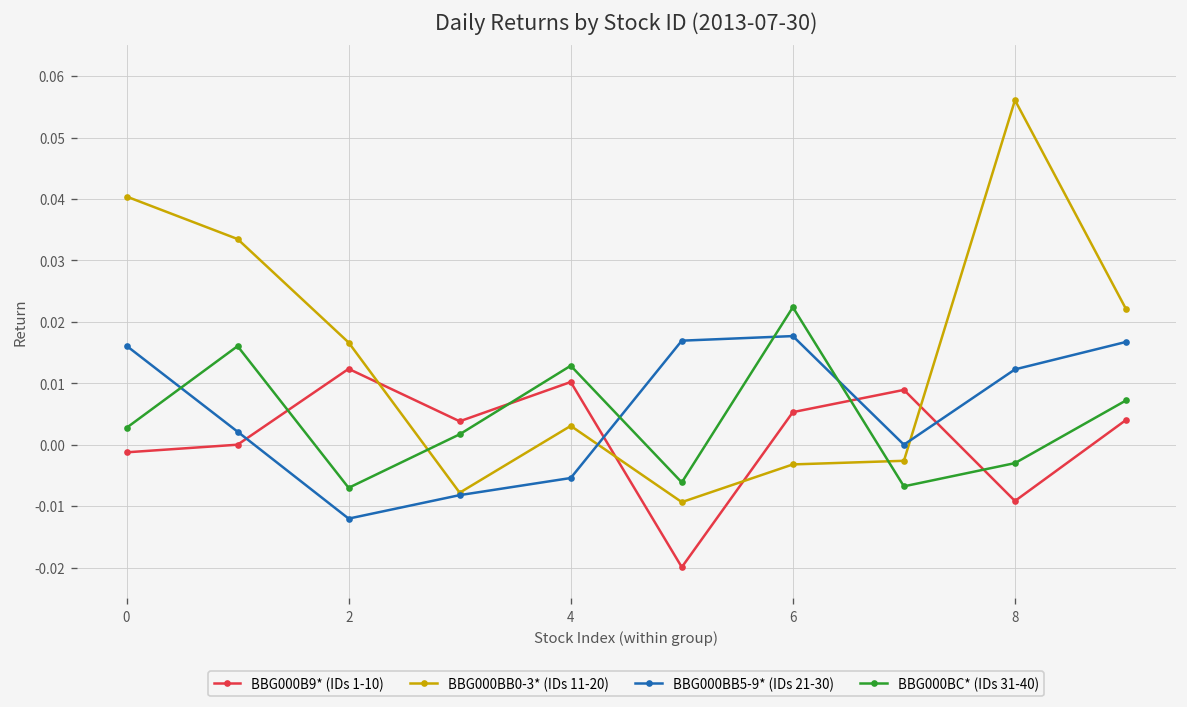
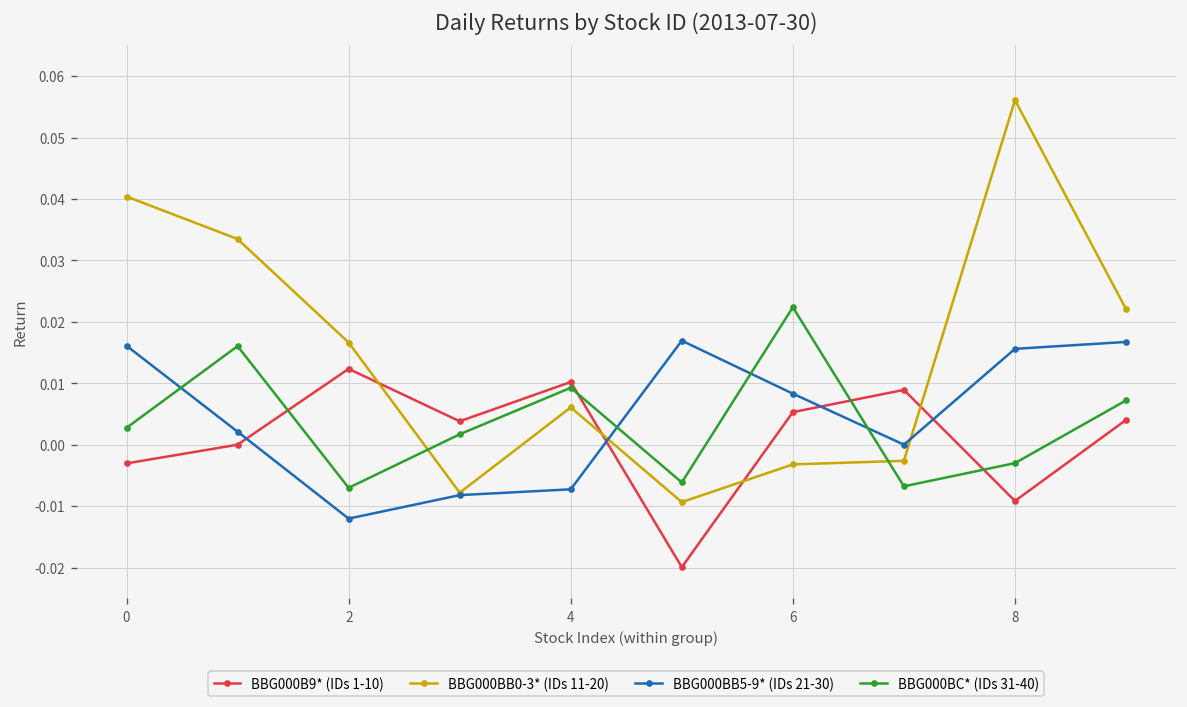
  {
    "BBG000B9* (IDs 1-10)": {
-     "0": -0.001,
+     "0": -0.003,
      "2": 0.012,
      "4": 0.010,
      "6": 0.005,
      "8": -0.009
    },
    "BBG000BB0-3* (IDs 11-20)": {
      "0": 0.040,
      "2": 0.017,
-     "4": 0.003,
+     "4": 0.006,
      "6": -0.003,
      "8": 0.056
    },
    "BBG000BB5-9* (IDs 21-30)": {
      "0": 0.016,
      "2": -0.012,
-     "4": -0.005,
-     "6": 0.018,
-     "8": 0.012
+     "4": -0.007,
+     "6": 0.008,
+     "8": 0.016
    },
    "BBG000BC* (IDs 31-40)": {
      "0": 0.003,
      "2": -0.007,
-     "4": 0.013,
+     "4": 0.009,
      "6": 0.022,
      "8": -0.003
    }
  }
